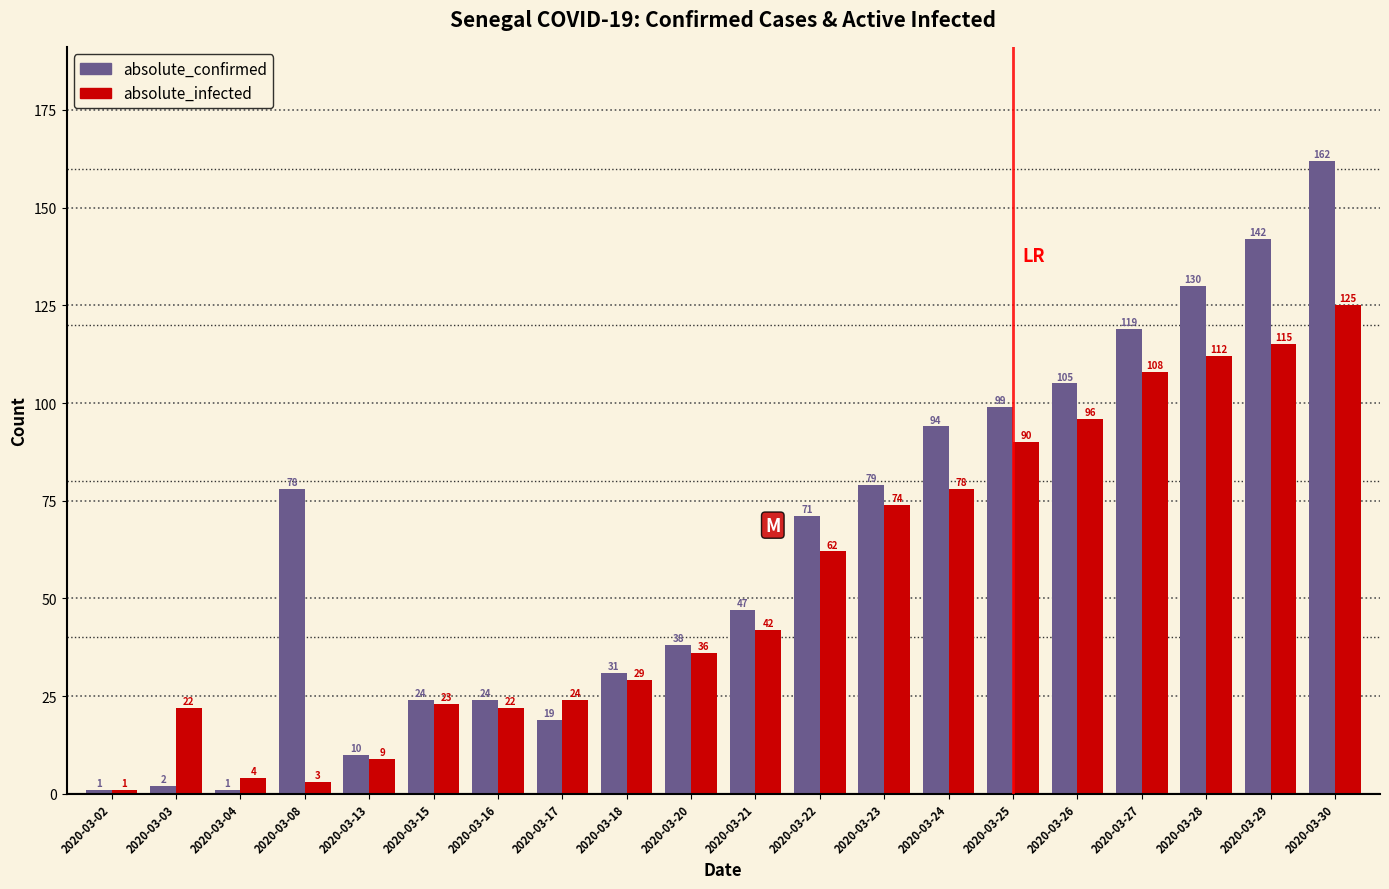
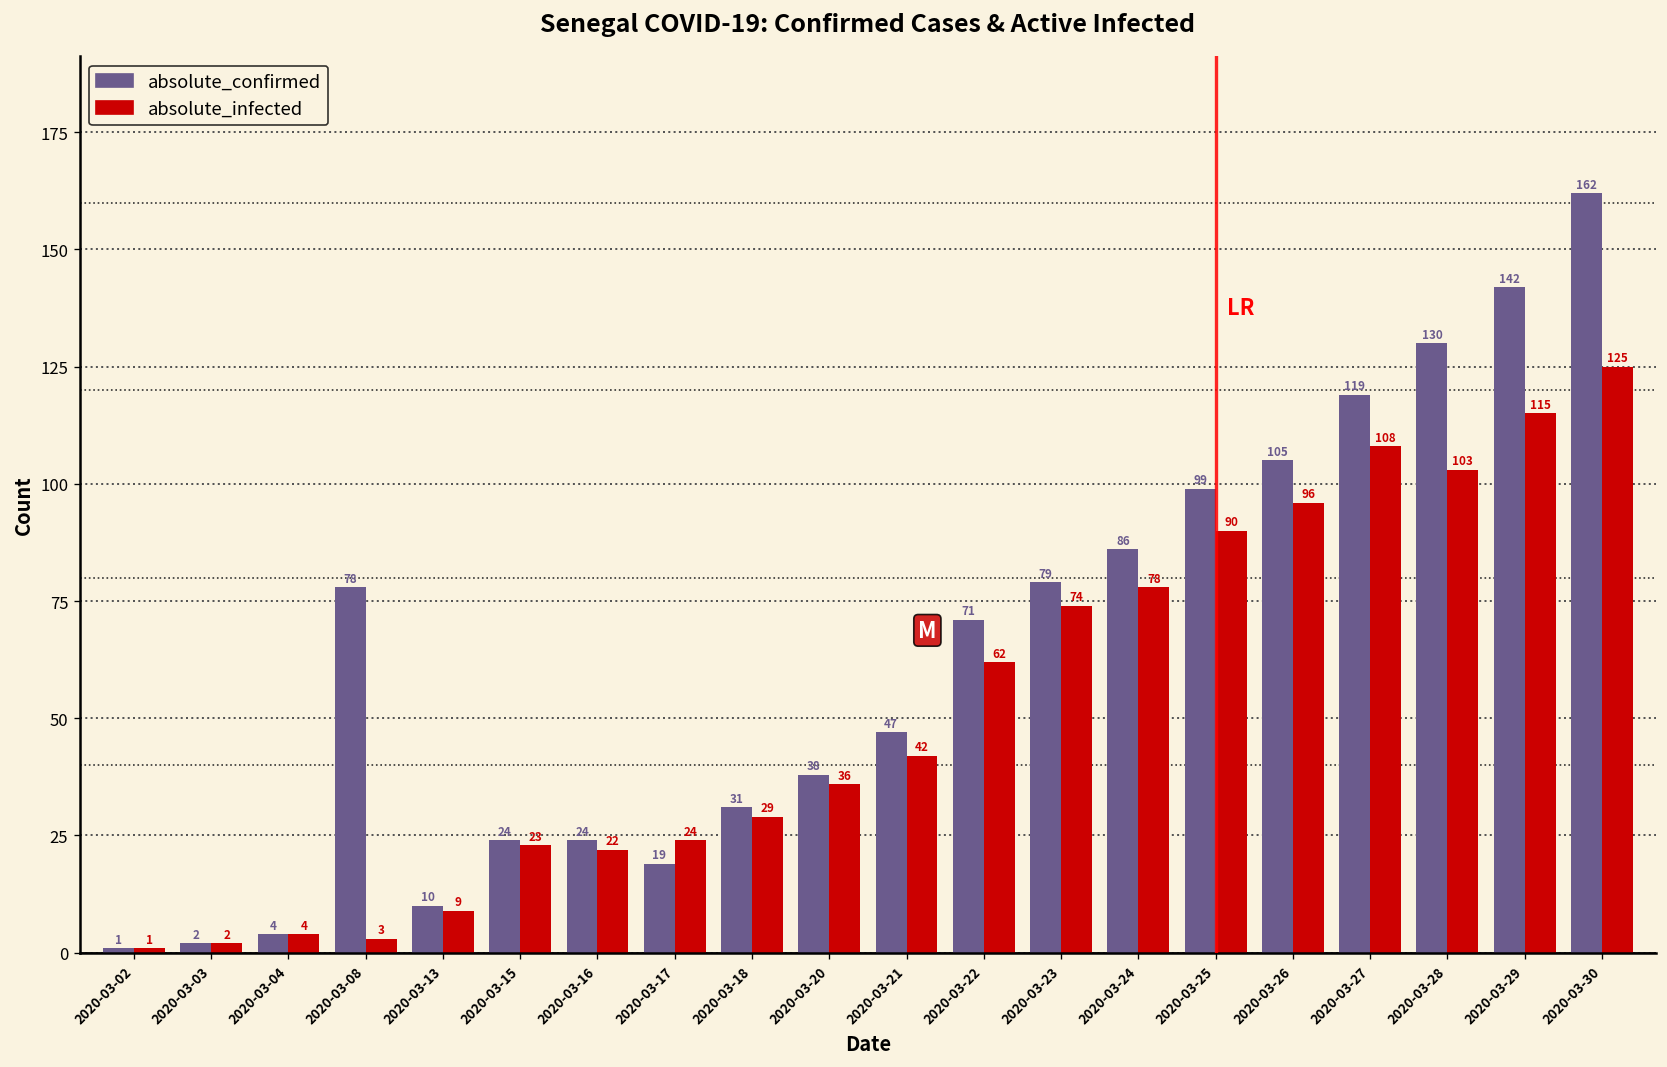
  {
    "absolute_confirmed": {
      "2020-03-02": 1,
      "2020-03-03": 2,
-     "2020-03-04": 1,
+     "2020-03-04": 4,
      "2020-03-08": 78,
      "2020-03-13": 10,
      "2020-03-15": 24,
      "2020-03-16": 24,
      "2020-03-17": 19,
      "2020-03-18": 31,
      "2020-03-20": 38,
      "2020-03-21": 47,
      "2020-03-22": 71,
      "2020-03-23": 79,
-     "2020-03-24": 94,
+     "2020-03-24": 86,
      "2020-03-25": 99,
      "2020-03-26": 105,
      "2020-03-27": 119,
      "2020-03-28": 130,
      "2020-03-29": 142,
      "2020-03-30": 162
    },
    "absolute_infected": {
      "2020-03-02": 1,
-     "2020-03-03": 22,
+     "2020-03-03": 2,
      "2020-03-04": 4,
      "2020-03-08": 3,
      "2020-03-13": 9,
      "2020-03-15": 23,
      "2020-03-16": 22,
      "2020-03-17": 24,
      "2020-03-18": 29,
      "2020-03-20": 36,
      "2020-03-21": 42,
      "2020-03-22": 62,
      "2020-03-23": 74,
      "2020-03-24": 78,
      "2020-03-25": 90,
      "2020-03-26": 96,
      "2020-03-27": 108,
-     "2020-03-28": 112,
+     "2020-03-28": 103,
      "2020-03-29": 115,
      "2020-03-30": 125
    }
  }
